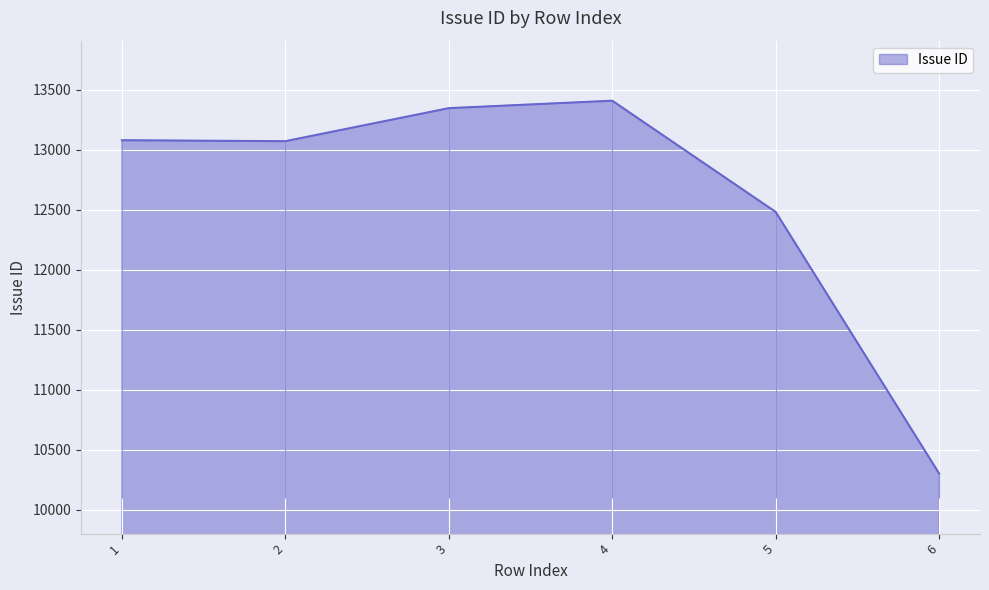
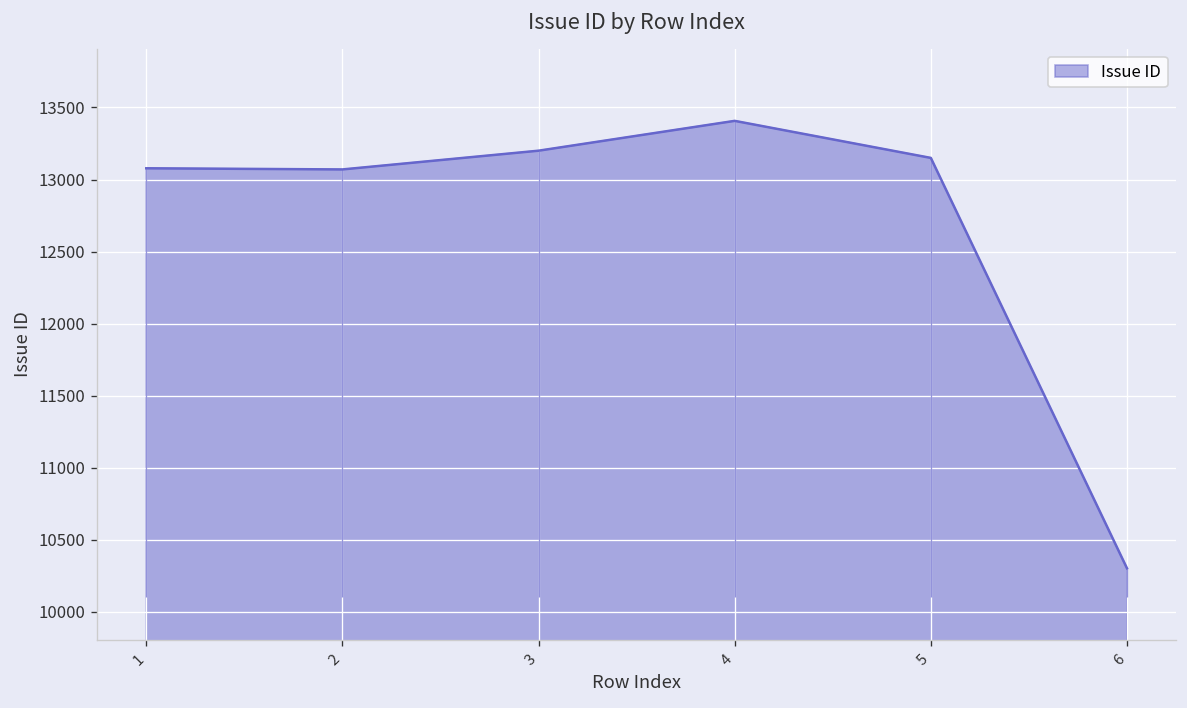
  {
    "1": 13080,
    "2": 13070,
-   "3": 13350,
+   "3": 13200,
    "4": 13410,
-   "5": 12480,
+   "5": 13150,
    "6": 10300
  }
